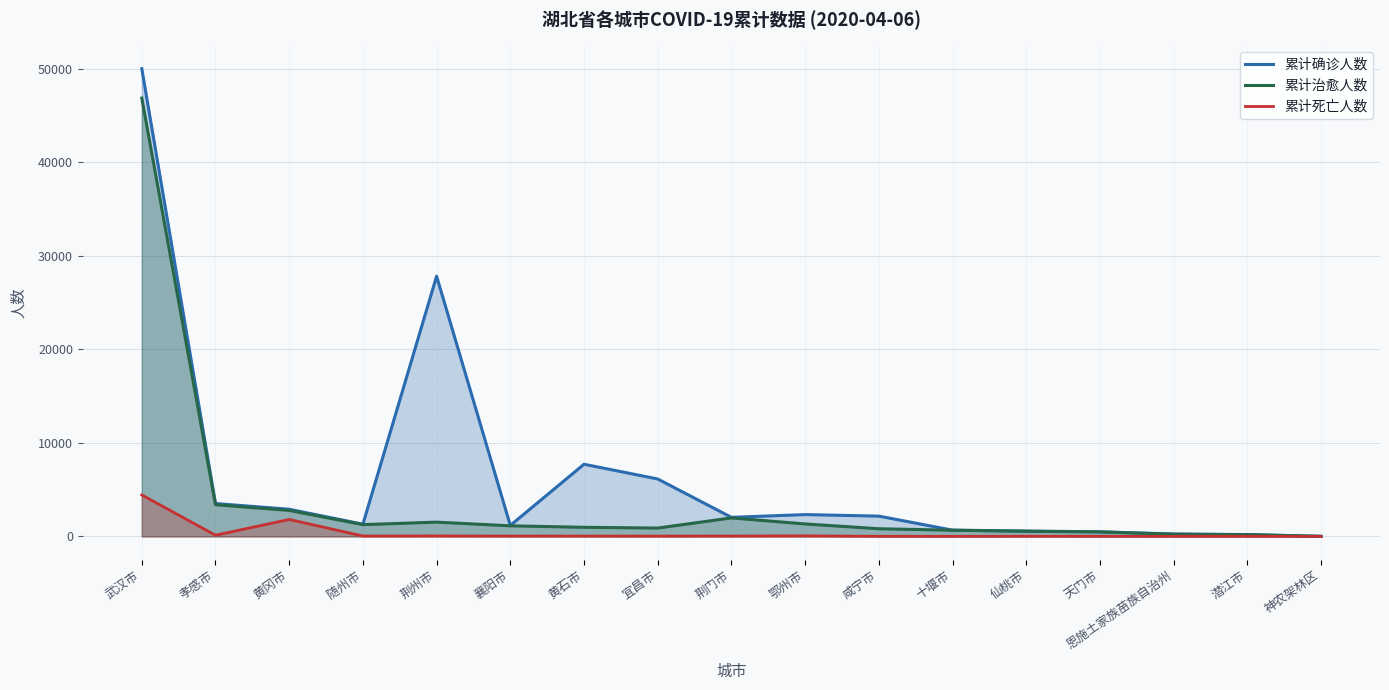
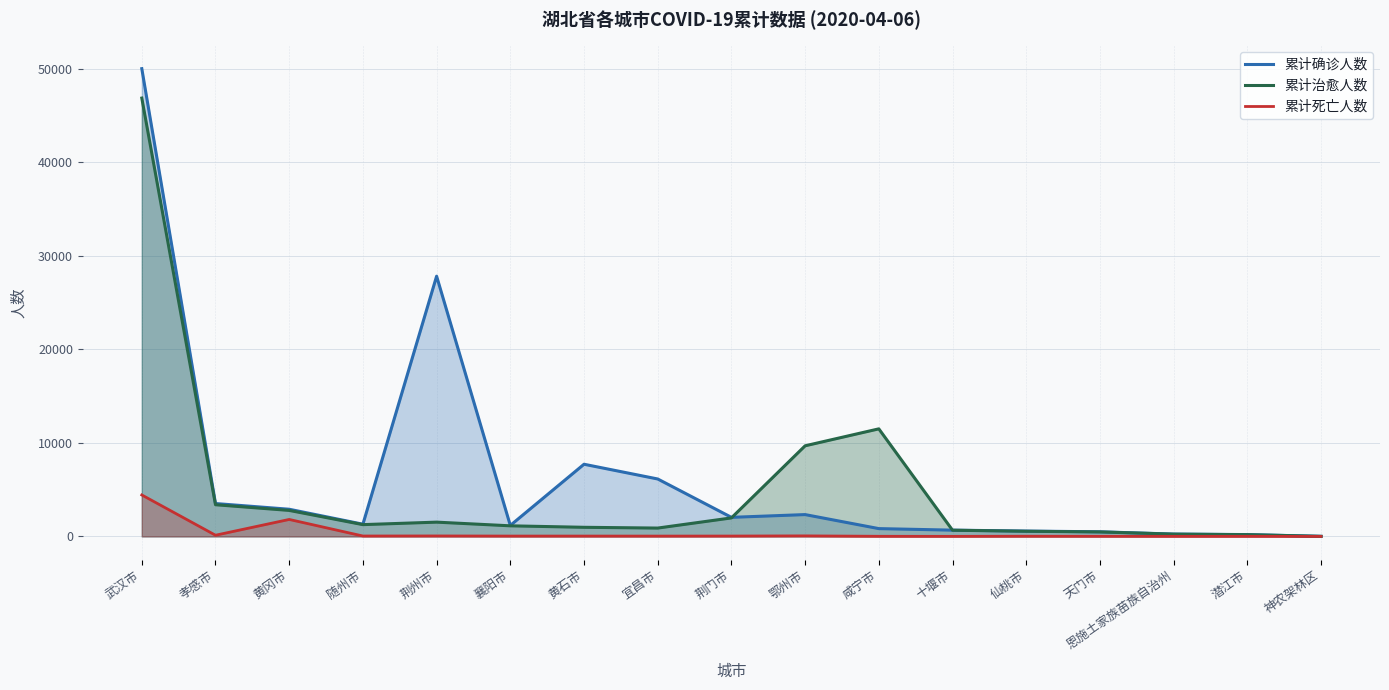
  {
    "累计确诊人数": {
      "武汉市": 50000,
      "荆州市": 28000,
      "黄石市": 8000,
      "宜昌市": 6000,
      "鄂州市": 2000,
-     "咸宁市": 2000
+     "咸宁市": 1000
    },
    "累计治愈人数": {
      "武汉市": 47000,
      "荆州市": 2000,
      "黄石市": 1000,
      "宜昌市": 1000,
-     "鄂州市": 1000,
-     "咸宁市": 1000
+     "鄂州市": 10000,
+     "咸宁市": 12000
    },
    "累计死亡人数": {
      "武汉市": 4000,
      "孝感市": 0,
      "黄冈市": 2000,
      "随州市": 0,
      "荆州市": 0,
      "襄阳市": 0,
      "黄石市": 0,
      "宜昌市": 0,
      "荆门市": 0,
      "鄂州市": 0,
      "咸宁市": 0,
      "十堰市": 0,
      "仙桃市": 0,
      "天门市": 0
    }
  }
